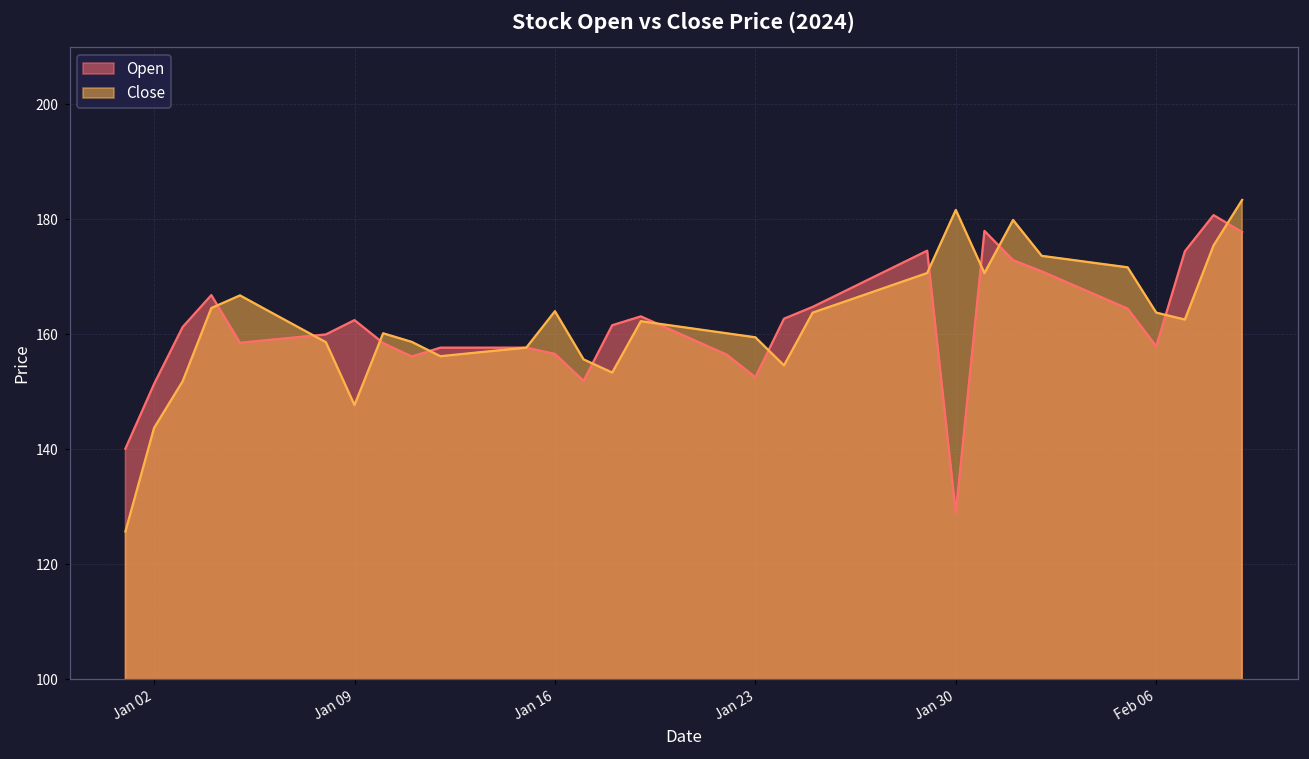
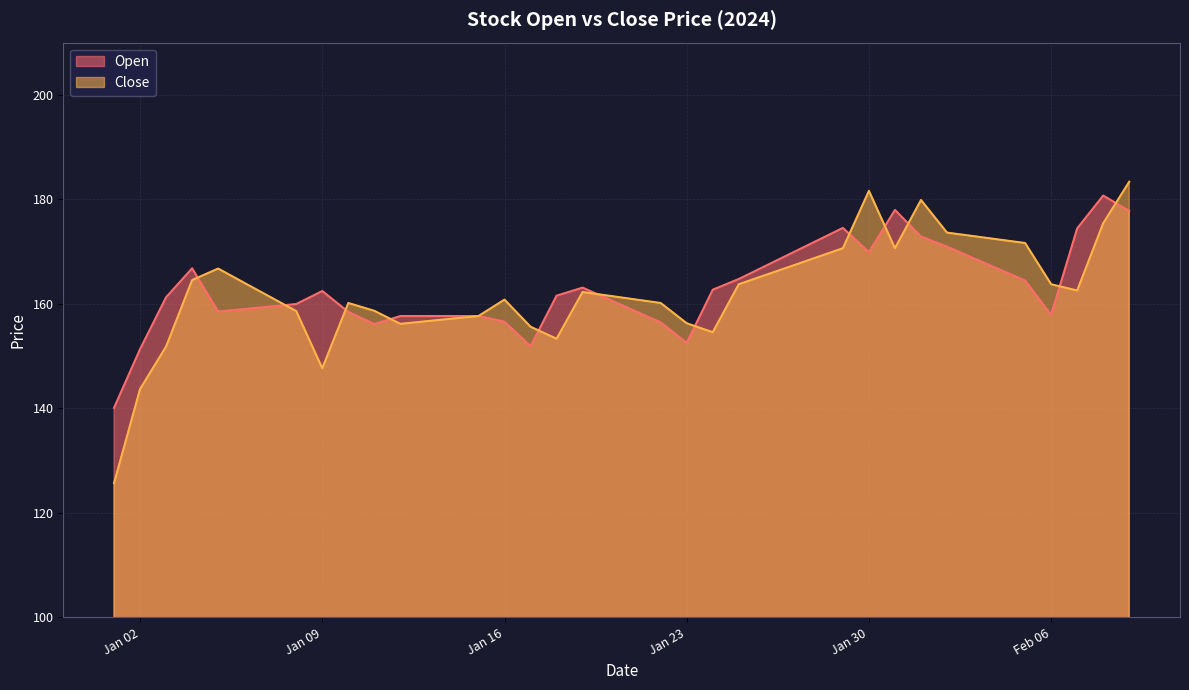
  {
    "Open": {
      "Jan 02": 151,
      "Jan 09": 162,
      "Jan 16": 157,
      "Jan 23": 153,
-     "Jan 30": 129,
+     "Jan 30": 170,
      "Feb 06": 158
    },
    "Close": {
      "Jan 02": 144,
      "Jan 09": 148,
-     "Jan 16": 164,
-     "Jan 23": 159,
+     "Jan 16": 161,
+     "Jan 23": 156,
      "Jan 30": 182,
      "Feb 06": 164
    }
  }
